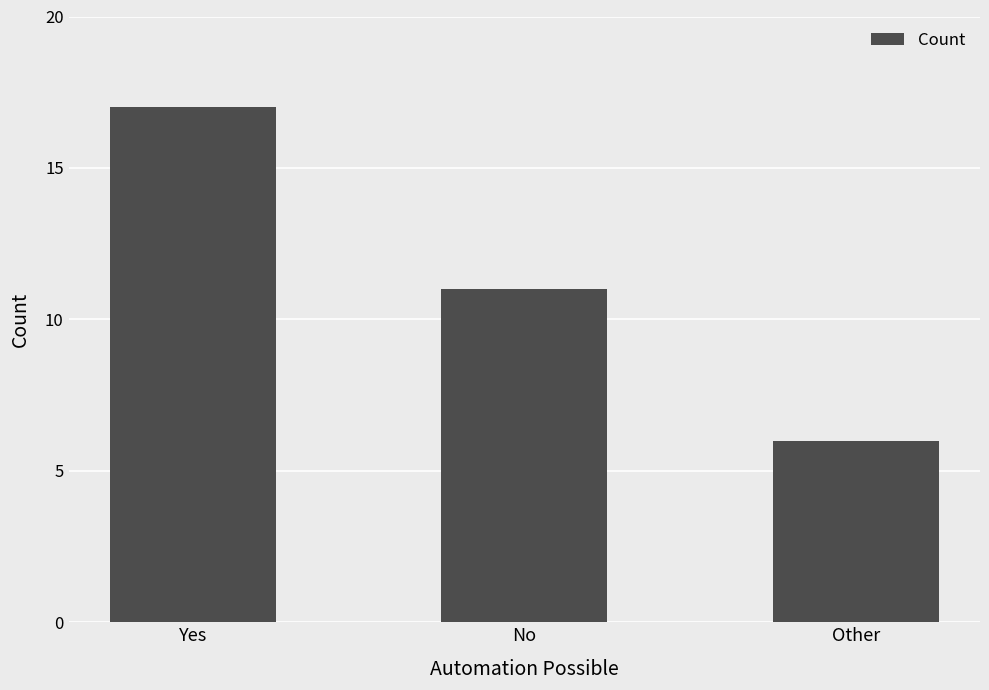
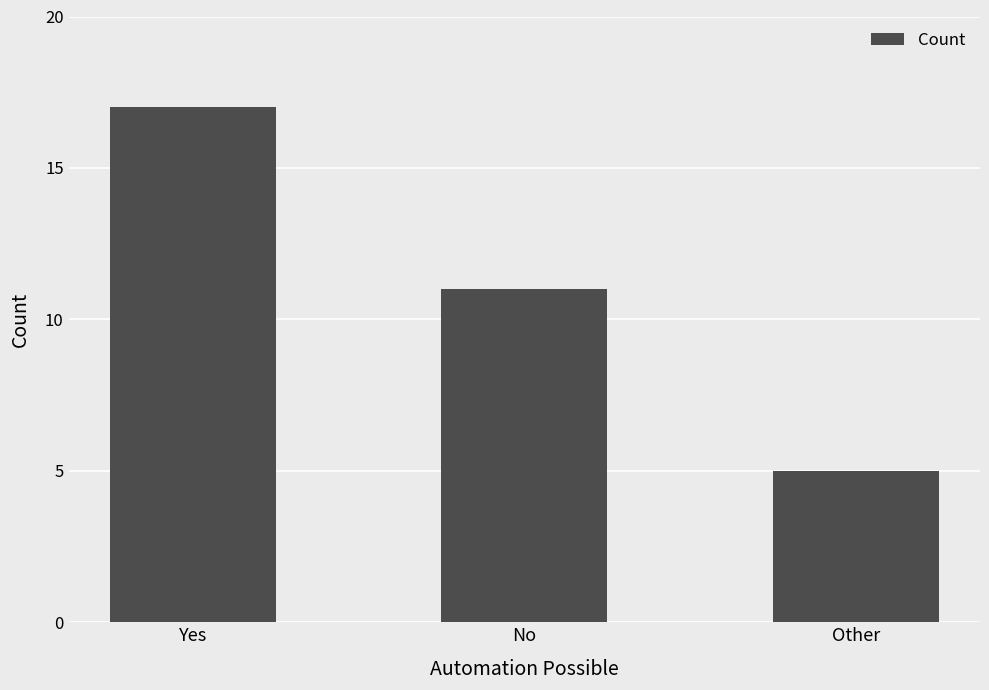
  {
    "Yes": 17,
    "No": 11,
-   "Other": 6
+   "Other": 5
  }
